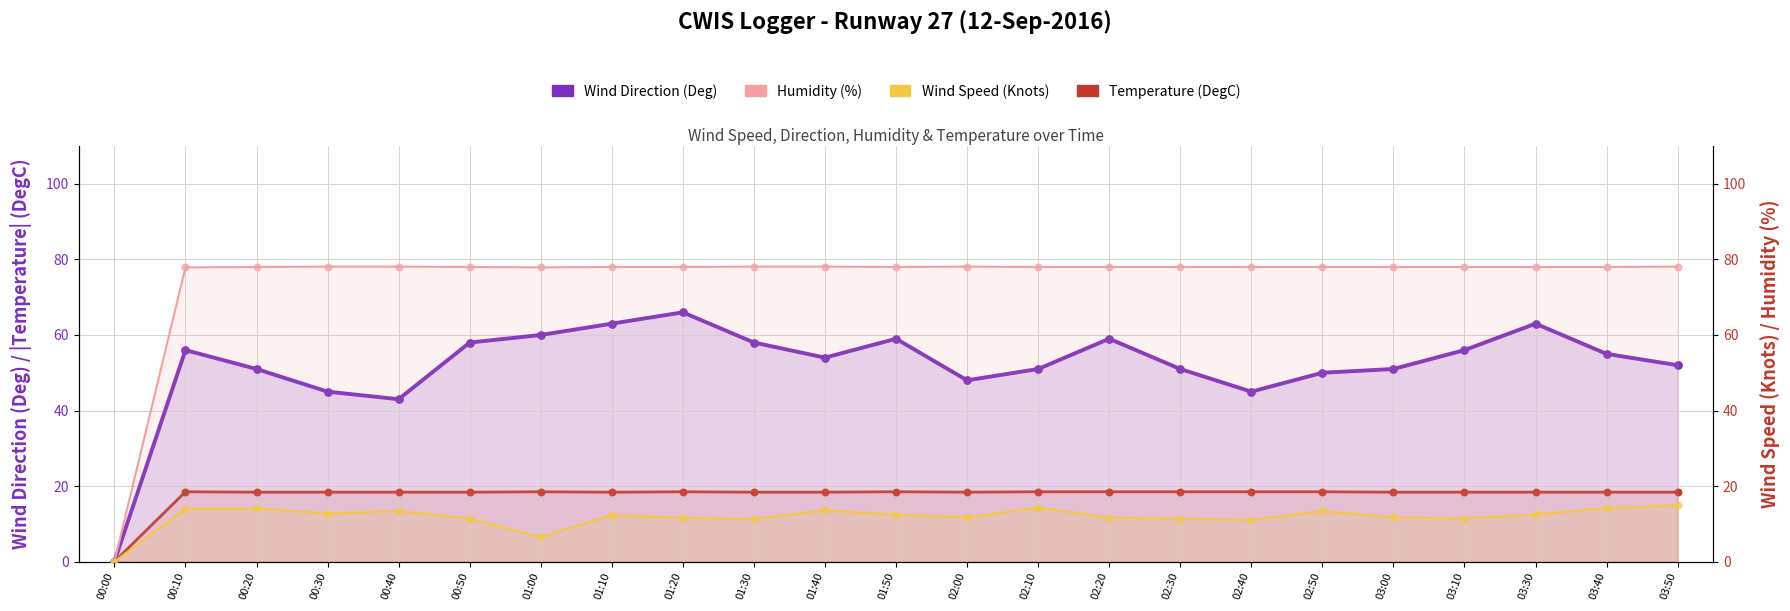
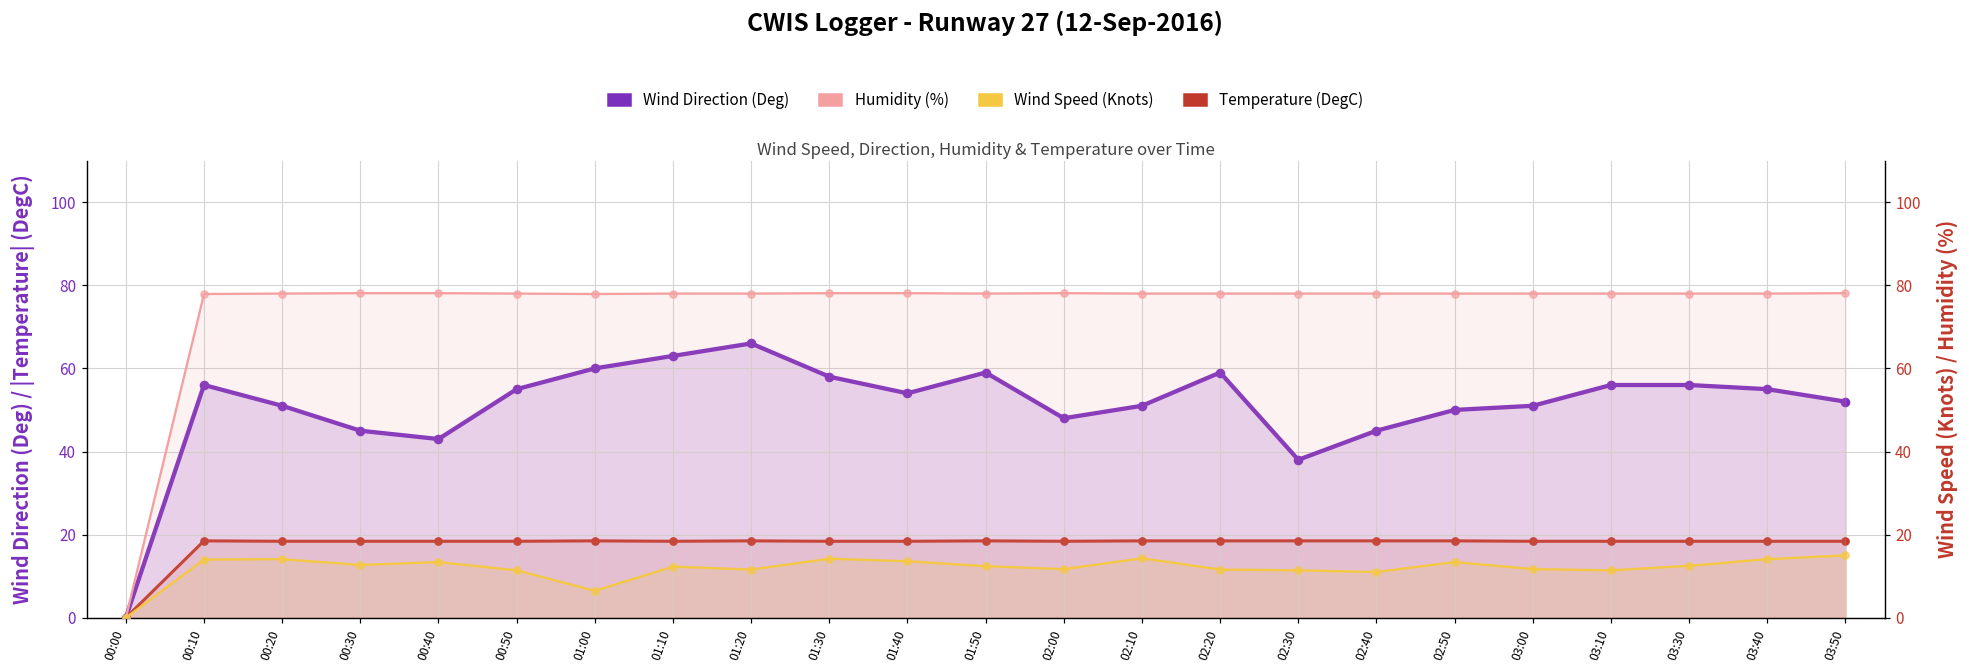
  {
    "Wind Direction (Deg)": {
      "00:10": 56,
      "00:20": 51,
      "00:30": 45,
      "00:40": 43,
-     "00:50": 58,
+     "00:50": 55,
      "01:00": 60,
      "01:10": 63,
      "01:20": 66,
      "01:30": 58,
      "01:40": 54,
      "01:50": 59,
      "02:00": 48,
      "02:10": 51,
      "02:20": 59,
-     "02:30": 51,
+     "02:30": 38,
      "02:40": 45,
      "02:50": 50,
      "03:00": 51,
      "03:10": 56,
-     "03:30": 63,
+     "03:30": 56,
      "03:40": 55,
      "03:50": 52
    },
    "Temperature (DegC)": {
      "00:10": 19,
      "00:20": 18,
      "00:30": 18,
      "00:40": 18,
      "00:50": 18,
      "01:00": 19,
      "01:10": 18,
      "01:20": 19,
      "01:30": 18,
      "01:40": 18,
      "01:50": 19,
      "02:00": 18,
      "02:10": 19,
      "02:20": 19,
      "02:30": 19,
      "02:40": 19,
      "02:50": 19,
      "03:00": 18,
      "03:10": 18,
      "03:30": 18,
      "03:40": 18,
      "03:50": 18
    },
    "Humidity (%)": {
      "00:10": 78,
      "00:20": 78,
      "00:30": 78,
      "00:40": 78,
      "00:50": 78,
      "01:00": 78,
      "01:10": 78,
      "01:20": 78,
      "01:30": 78,
      "01:40": 78,
      "01:50": 78,
      "02:00": 78,
      "02:10": 78,
      "02:20": 78,
      "02:30": 78,
      "02:40": 78,
      "02:50": 78,
      "03:00": 78,
      "03:10": 78,
      "03:30": 78,
      "03:40": 78,
      "03:50": 78
    },
    "Wind Speed (Knots)": {
      "00:10": 14,
      "00:20": 14,
      "00:30": 13,
      "00:40": 13,
      "00:50": 11,
      "01:00": 7,
      "01:10": 12,
      "01:20": 12,
-     "01:30": 11,
+     "01:30": 14,
      "01:40": 14,
      "01:50": 12,
      "02:00": 12,
      "02:10": 14,
      "02:20": 12,
      "02:30": 11,
      "02:40": 11,
      "02:50": 13,
      "03:00": 12,
      "03:10": 11,
      "03:30": 13,
      "03:40": 14,
      "03:50": 15
    }
  }
